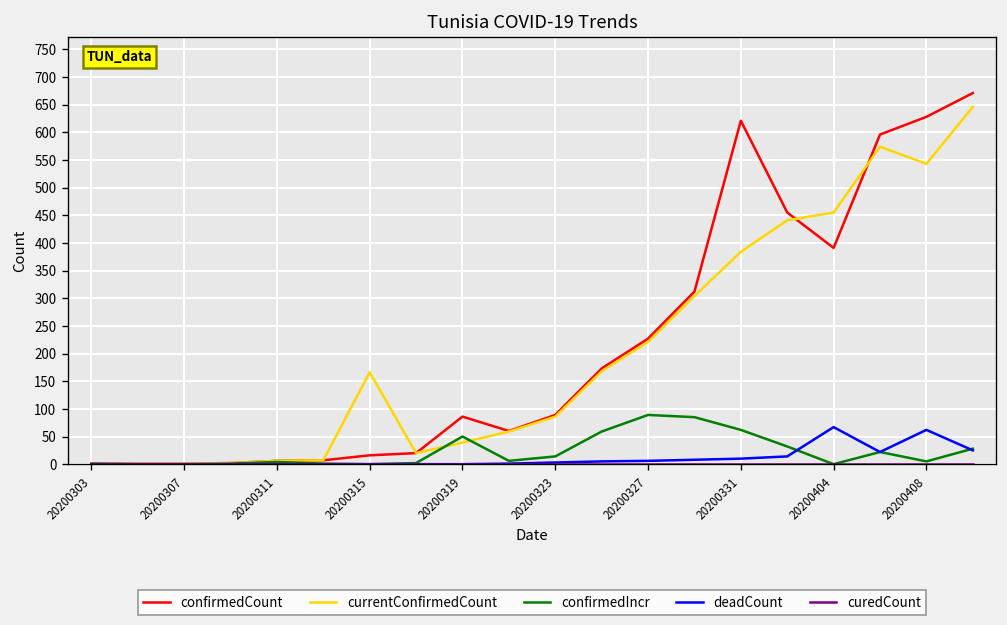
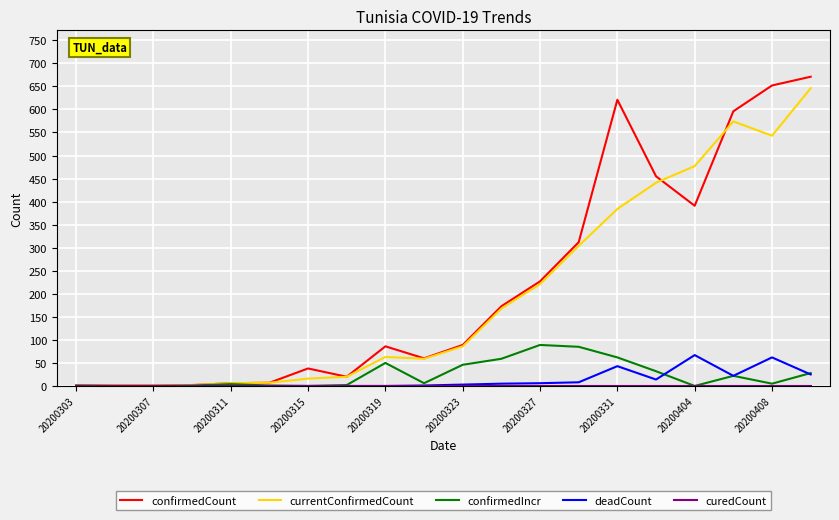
  {
    "confirmedCount": {
-     "20200315": 20,
+     "20200315": 40,
      "20200319": 90,
      "20200327": 230,
      "20200331": 620,
      "20200404": 390,
-     "20200408": 630
+     "20200408": 650
    },
    "currentConfirmedCount": {
-     "20200315": 170,
-     "20200319": 40,
+     "20200315": 20,
+     "20200319": 60,
      "20200327": 220,
      "20200331": 380,
-     "20200404": 460,
+     "20200404": 480,
      "20200408": 540
    },
    "confirmedIncr": {
      "20200319": 50,
-     "20200323": 10,
+     "20200323": 50,
      "20200327": 90,
      "20200331": 60
    },
    "deadCount": {
      "20200327": 10,
-     "20200331": 10,
+     "20200331": 40,
      "20200404": 70,
      "20200408": 60
    },
    "curedCount": {
      "20200327": 0,
      "20200331": 0
    }
  }
